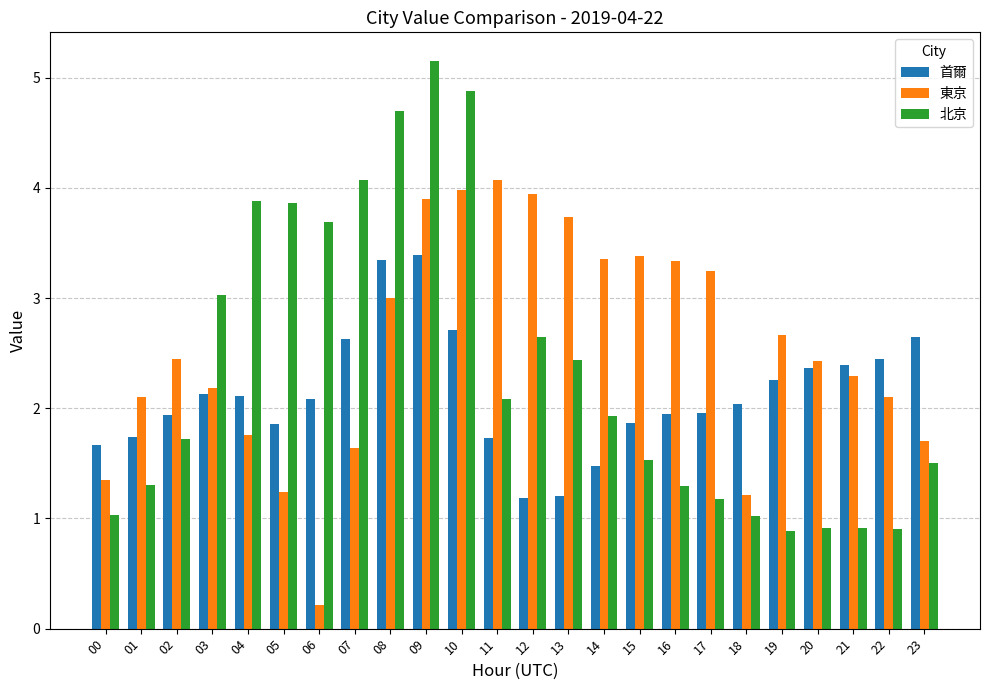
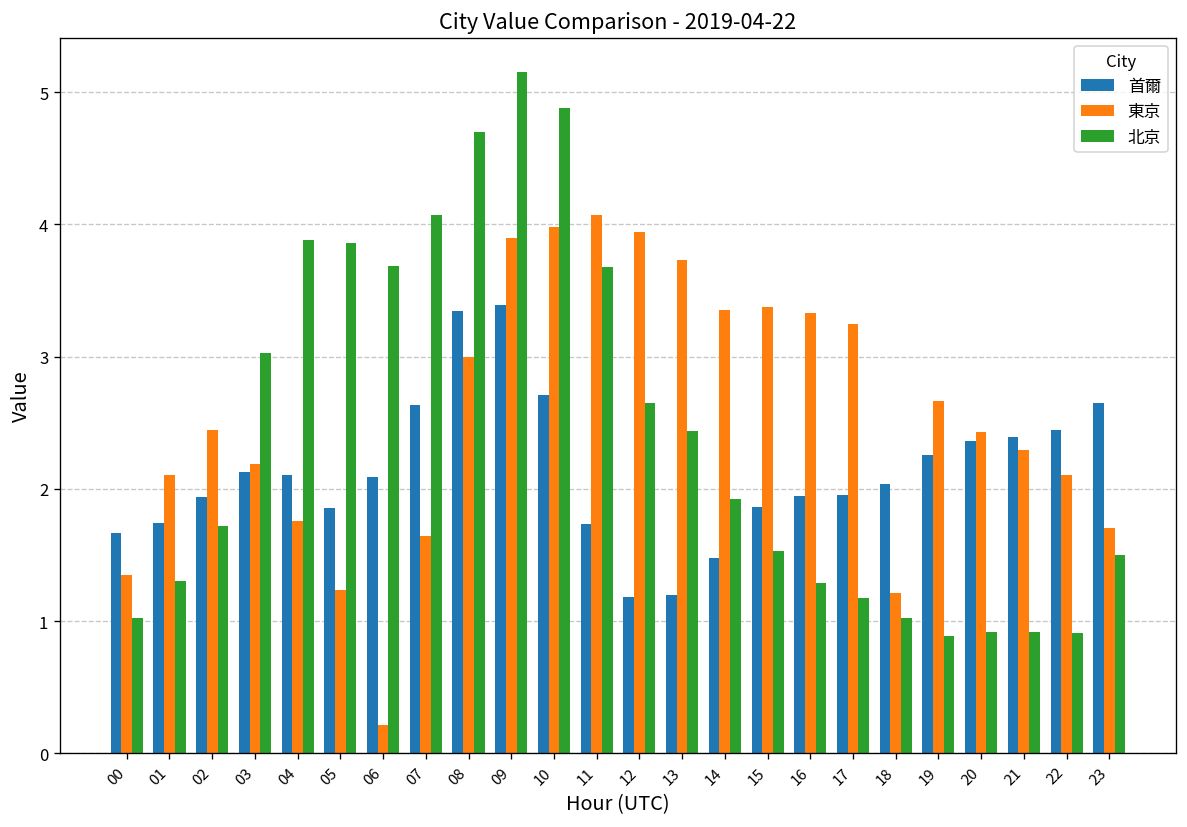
  {
    "首爾": {
      "00": 1.67,
      "01": 1.74,
      "02": 1.94,
      "03": 2.13,
      "04": 2.11,
      "05": 1.86,
      "06": 2.09,
      "07": 2.63,
      "08": 3.35,
      "09": 3.39,
      "10": 2.71,
      "11": 1.73,
      "12": 1.18,
      "13": 1.20,
      "14": 1.47,
      "15": 1.86,
      "16": 1.95,
      "17": 1.96,
      "18": 2.04,
      "19": 2.25,
      "20": 2.36,
      "21": 2.39,
      "22": 2.45,
      "23": 2.65
    },
    "東京": {
      "00": 1.35,
      "01": 2.10,
      "02": 2.45,
      "03": 2.19,
      "04": 1.75,
      "05": 1.24,
      "06": 0.21,
      "07": 1.64,
      "08": 3.00,
      "09": 3.90,
      "10": 3.98,
      "11": 4.07,
      "12": 3.94,
      "13": 3.73,
      "14": 3.35,
      "15": 3.38,
      "16": 3.33,
      "17": 3.25,
      "18": 1.22,
      "19": 2.67,
      "20": 2.43,
      "21": 2.29,
      "22": 2.10,
      "23": 1.71
    },
    "北京": {
      "00": 1.03,
      "01": 1.31,
      "02": 1.72,
      "03": 3.03,
      "04": 3.88,
      "05": 3.86,
      "06": 3.69,
      "07": 4.07,
      "08": 4.70,
      "09": 5.15,
      "10": 4.88,
-     "11": 2.09,
+     "11": 3.68,
      "12": 2.65,
      "13": 2.43,
      "14": 1.93,
      "15": 1.53,
      "16": 1.29,
      "17": 1.17,
      "18": 1.02,
      "19": 0.89,
      "20": 0.91,
      "21": 0.92,
      "22": 0.91,
      "23": 1.50
    }
  }
